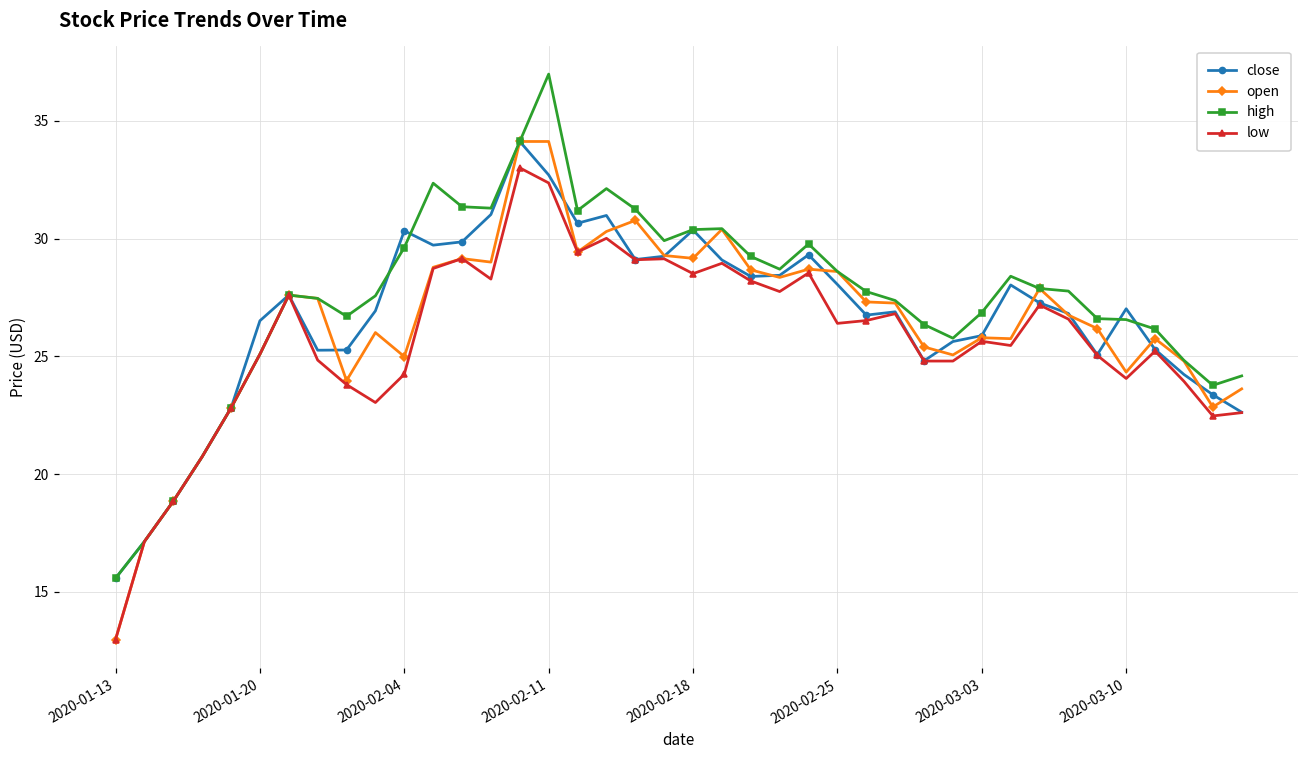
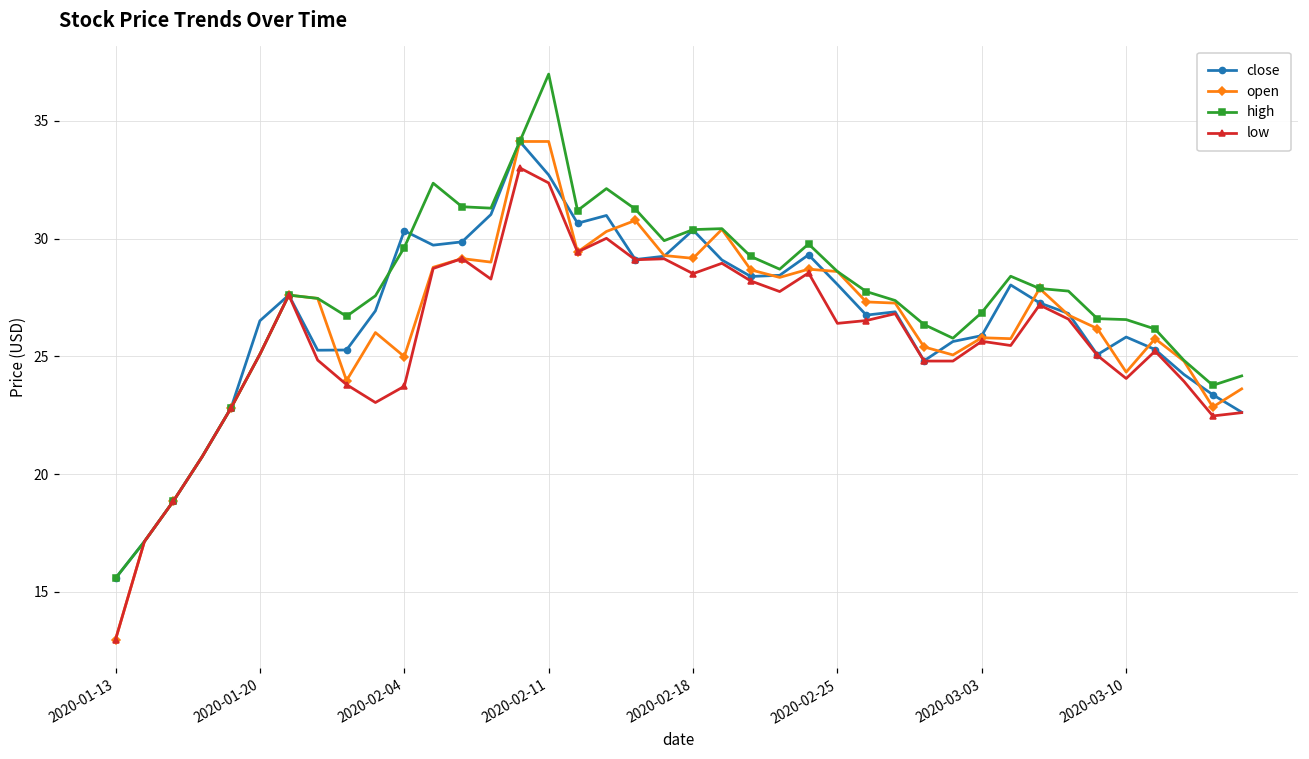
  {
    "close": {
      "2020-01-20": 26.5,
      "2020-02-04": 30.3,
      "2020-02-11": 32.7,
      "2020-02-25": 28.1,
-     "2020-03-10": 27.0
+     "2020-03-10": 25.8
    },
    "open": {
      "2020-02-04": 25.0,
      "2020-02-11": 34.1,
      "2020-02-18": 29.2,
      "2020-03-10": 24.3
    },
    "high": {
      "2020-02-04": 29.6,
      "2020-02-11": 37.0,
      "2020-03-03": 26.9,
      "2020-03-10": 26.6
    },
    "low": {
-     "2020-02-04": 24.2,
+     "2020-02-04": 23.7,
      "2020-02-11": 32.4,
      "2020-02-18": 28.5,
      "2020-02-25": 26.4,
      "2020-03-03": 25.6,
      "2020-03-10": 24.1
    }
  }
